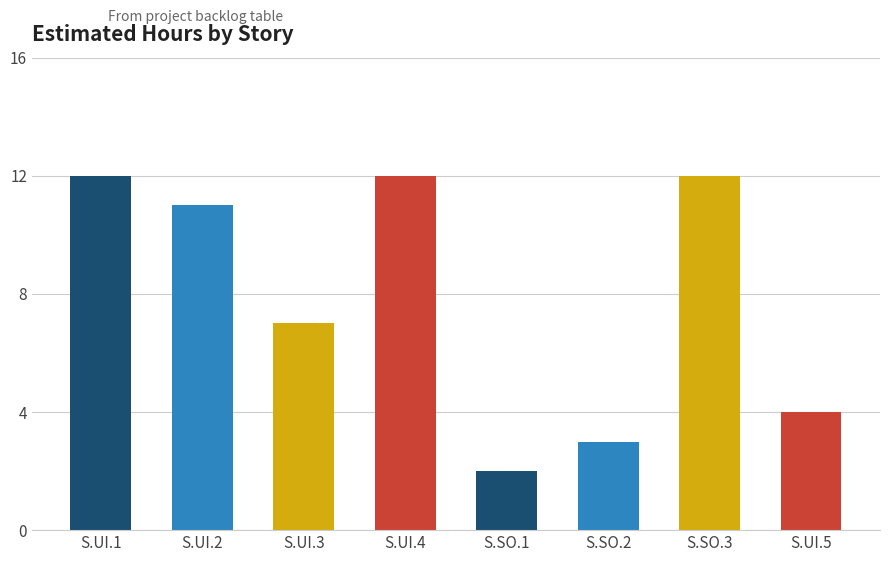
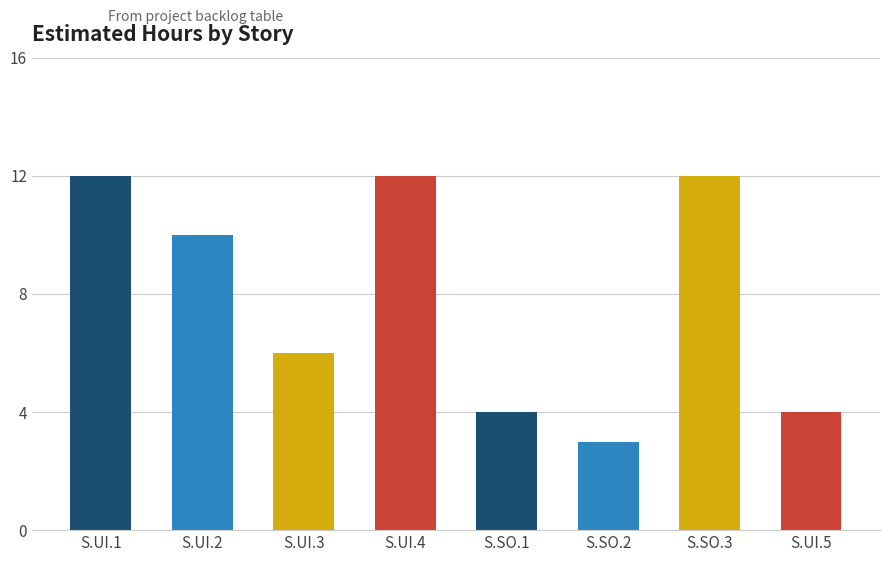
  {
    "S.UI.1": 12,
-   "S.UI.2": 11,
-   "S.UI.3": 7,
+   "S.UI.2": 10,
+   "S.UI.3": 6,
    "S.UI.4": 12,
-   "S.SO.1": 2,
+   "S.SO.1": 4,
    "S.SO.2": 3,
    "S.SO.3": 12,
    "S.UI.5": 4
  }
